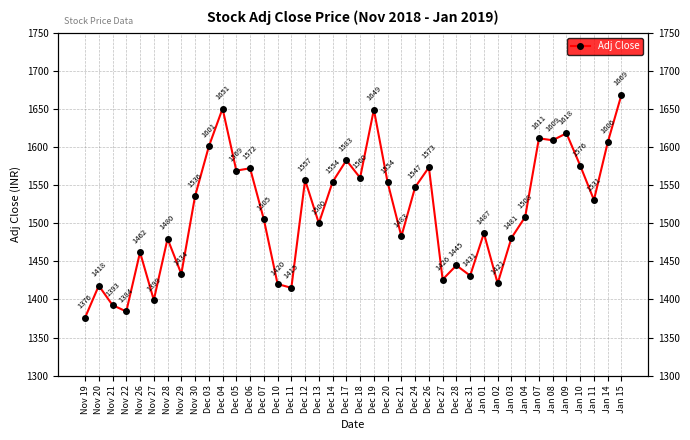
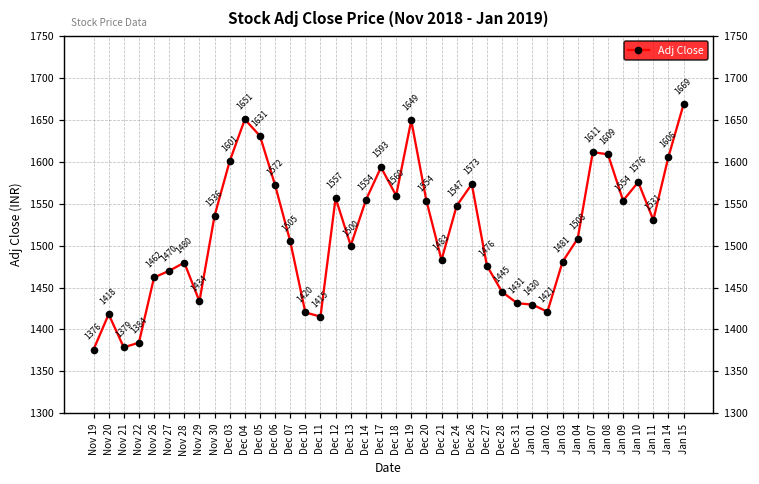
  {
    "Nov 19": 1376,
    "Nov 20": 1418,
-   "Nov 21": 1393,
+   "Nov 21": 1379,
    "Nov 22": 1384,
    "Nov 26": 1462,
-   "Nov 27": 1399,
+   "Nov 27": 1470,
    "Nov 28": 1480,
    "Nov 29": 1434,
    "Nov 30": 1536,
    "Dec 03": 1601,
    "Dec 04": 1651,
-   "Dec 05": 1569,
+   "Dec 05": 1631,
    "Dec 07": 1505,
    "Dec 12": 1557,
    "Dec 13": 1500,
    "Dec 14": 1554,
-   "Dec 17": 1583,
+   "Dec 17": 1593,
    "Dec 18": 1560,
    "Dec 19": 1649,
    "Dec 20": 1554,
    "Dec 21": 1483,
    "Dec 24": 1547,
    "Dec 26": 1573,
-   "Dec 27": 1426,
+   "Dec 27": 1476,
    "Dec 28": 1445,
    "Dec 31": 1431,
-   "Jan 01": 1487,
+   "Jan 01": 1430,
    "Jan 02": 1421,
    "Jan 03": 1481,
    "Jan 04": 1508,
-   "Jan 09": 1618,
+   "Jan 09": 1554,
    "Jan 10": 1576,
    "Jan 11": 1531,
    "Jan 14": 1606,
    "Jan 15": 1669
  }
